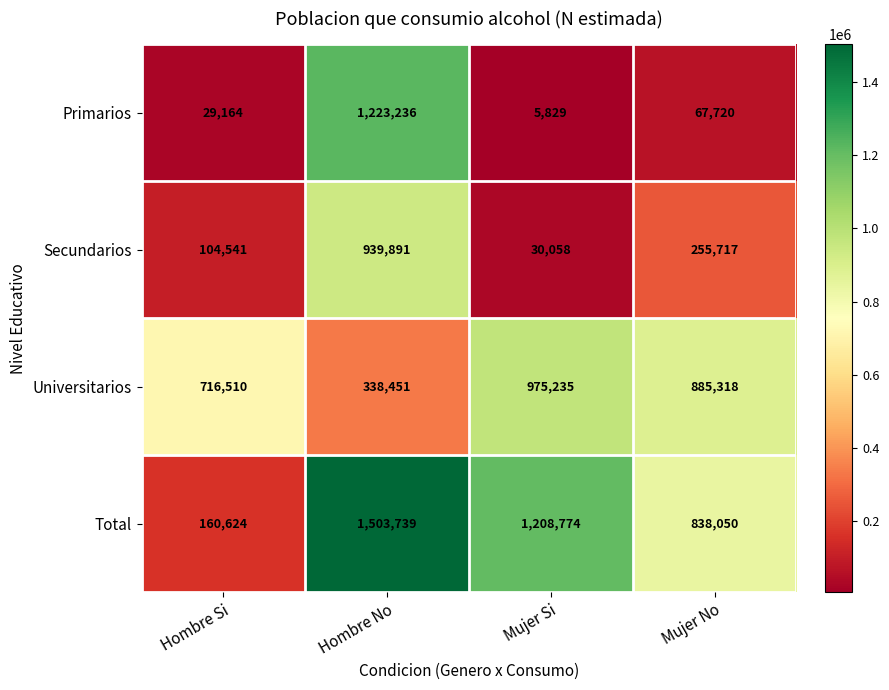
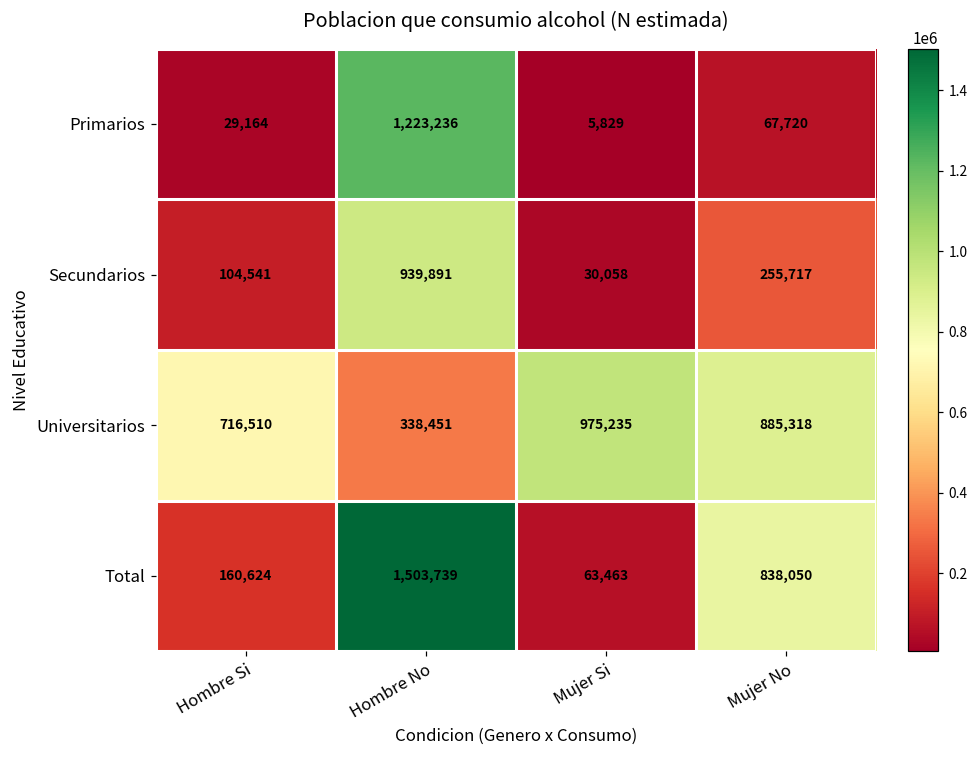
  {
    "Primarios": {
      "Hombre Si": "29,164",
      "Hombre No": "1,223,236",
      "Mujer Si": "5,829",
      "Mujer No": "67,720"
    },
    "Secundarios": {
      "Hombre Si": "104,541",
      "Hombre No": "939,891",
      "Mujer Si": "30,058",
      "Mujer No": "255,717"
    },
    "Universitarios": {
      "Hombre Si": "716,510",
      "Hombre No": "338,451",
      "Mujer Si": "975,235",
      "Mujer No": "885,318"
    },
    "Total": {
      "Hombre Si": "160,624",
      "Hombre No": "1,503,739",
-     "Mujer Si": "1,208,774",
+     "Mujer Si": "63,463",
      "Mujer No": "838,050"
    }
  }
